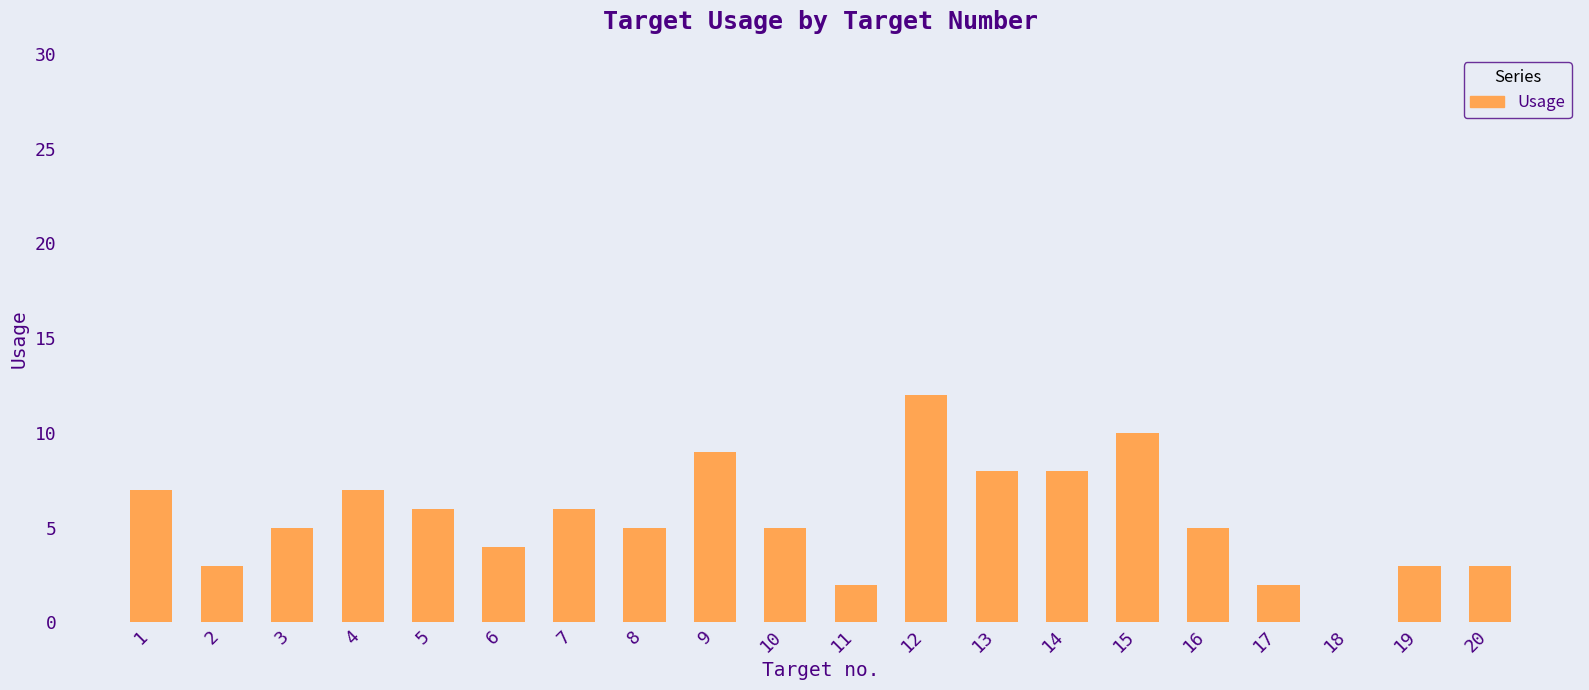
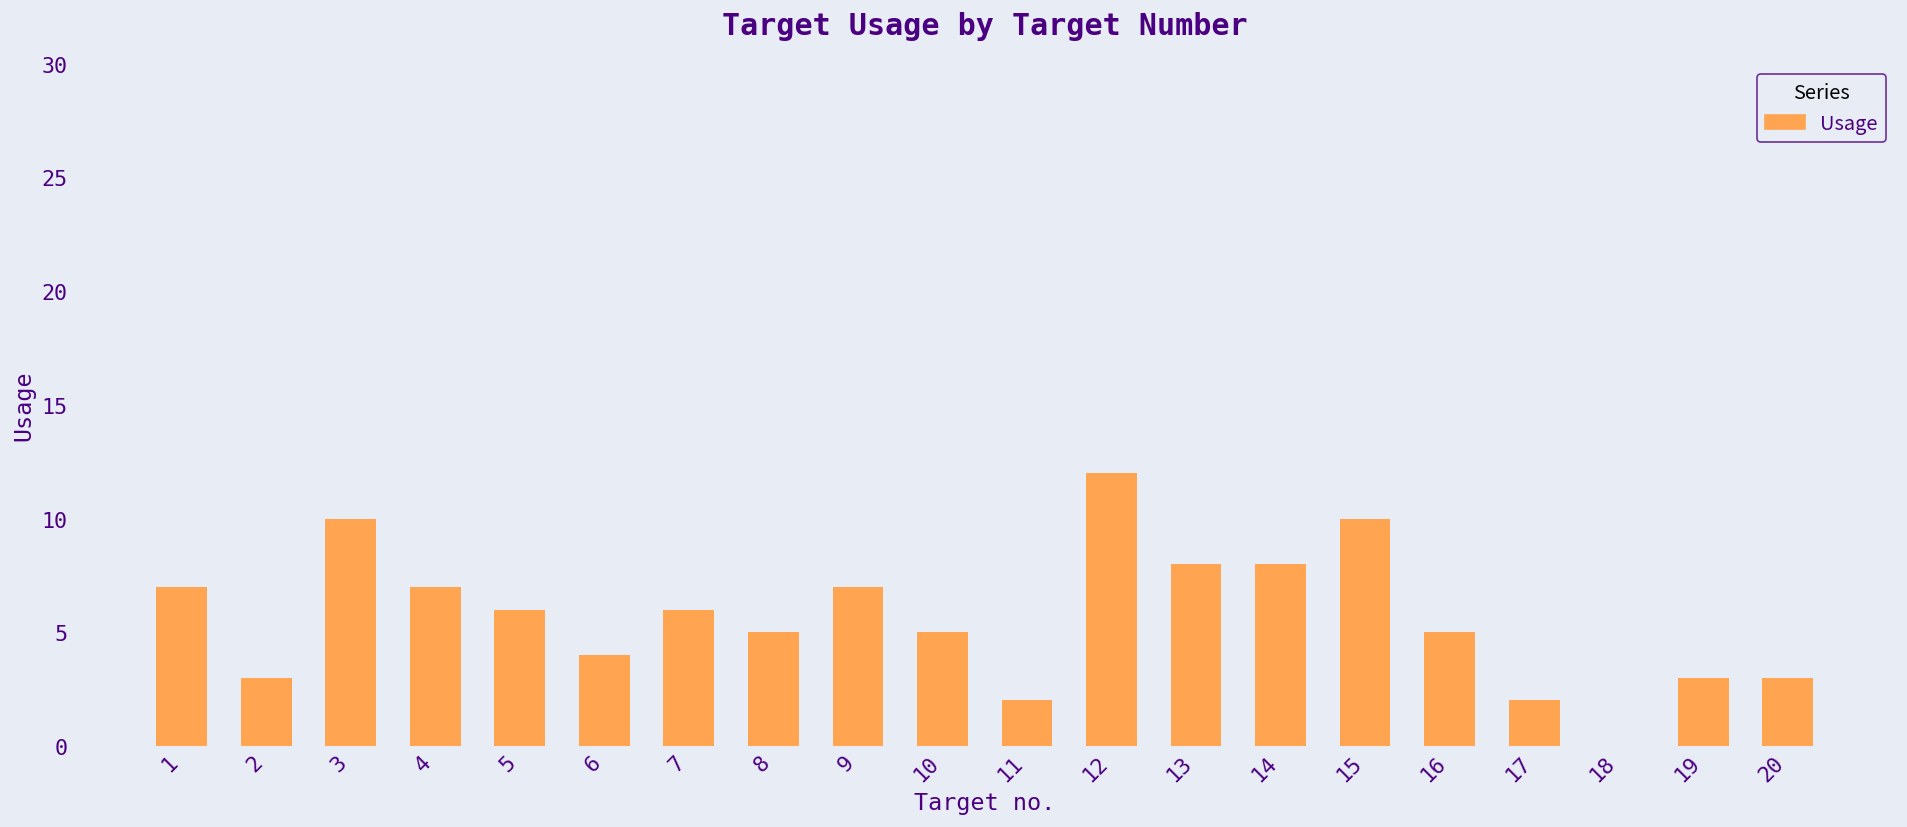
  {
    "1": 7,
    "2": 3,
-   "3": 5,
+   "3": 10,
    "4": 7,
    "5": 6,
    "6": 4,
    "7": 6,
    "8": 5,
-   "9": 9,
+   "9": 7,
    "10": 5,
    "11": 2,
    "12": 12,
    "13": 8,
    "14": 8,
    "15": 10,
    "16": 5,
    "17": 2,
    "18": 0,
    "19": 3,
    "20": 3
  }
